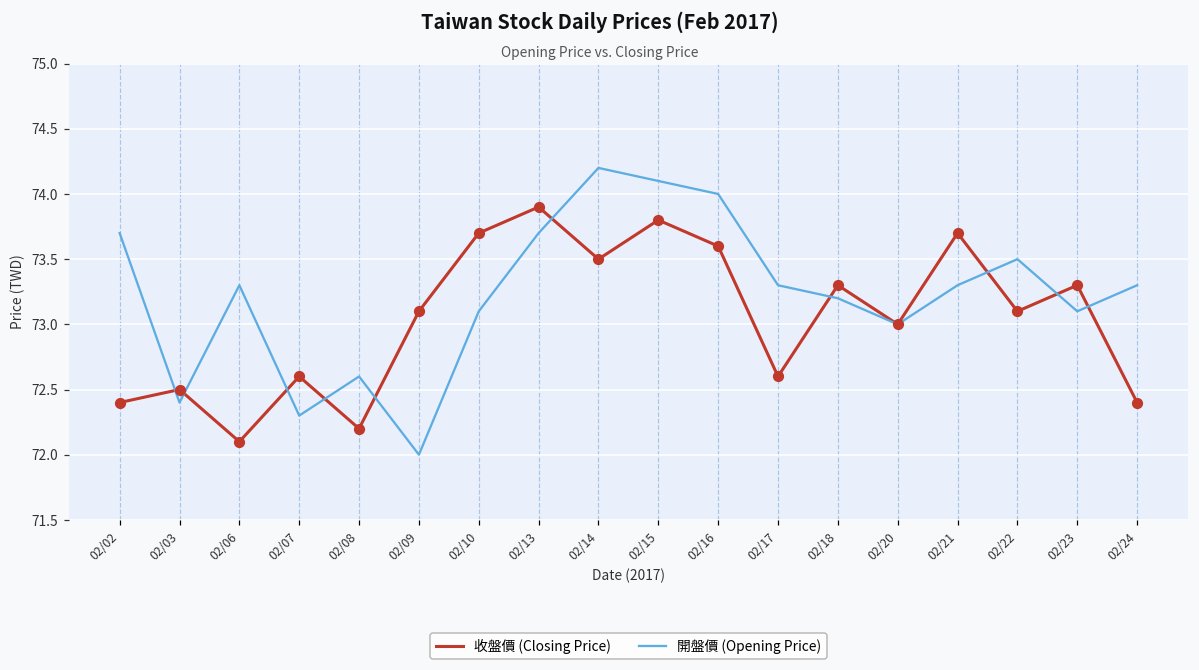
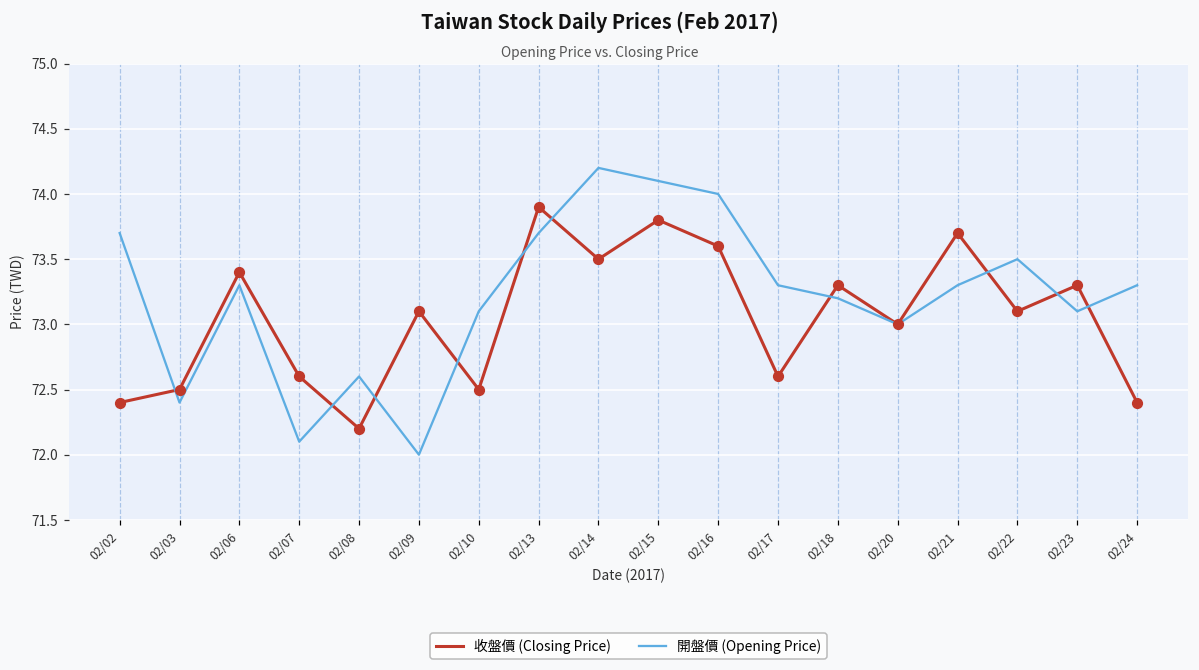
  {
    "收盤價 (Closing Price)": {
      "02/02": 72.4,
      "02/03": 72.5,
-     "02/06": 72.1,
+     "02/06": 73.4,
      "02/07": 72.6,
      "02/08": 72.2,
      "02/09": 73.1,
-     "02/10": 73.7,
+     "02/10": 72.5,
      "02/13": 73.9,
      "02/14": 73.5,
      "02/15": 73.8,
      "02/16": 73.6,
      "02/17": 72.6,
      "02/18": 73.3,
      "02/21": 73.7,
      "02/22": 73.1,
      "02/23": 73.3,
      "02/24": 72.4
    },
    "開盤價 (Opening Price)": {
      "02/02": 73.7,
      "02/03": 72.4,
      "02/06": 73.3,
-     "02/07": 72.3,
+     "02/07": 72.1,
      "02/08": 72.6,
      "02/09": 72.0,
      "02/10": 73.1,
      "02/13": 73.7,
      "02/14": 74.2,
      "02/15": 74.1,
      "02/16": 74.0,
      "02/17": 73.3,
      "02/18": 73.2,
      "02/21": 73.3,
      "02/22": 73.5,
      "02/23": 73.1,
      "02/24": 73.3
    }
  }
